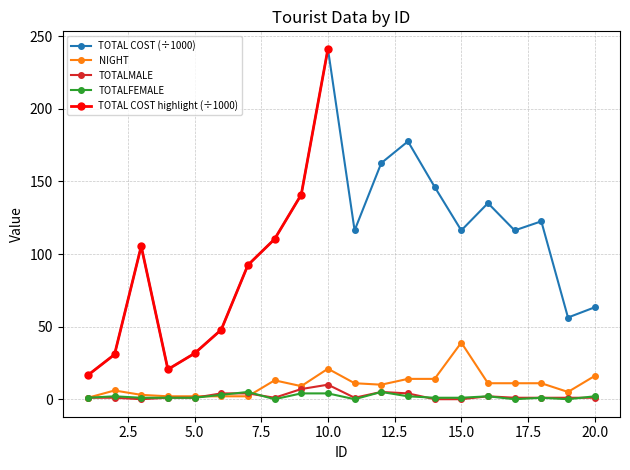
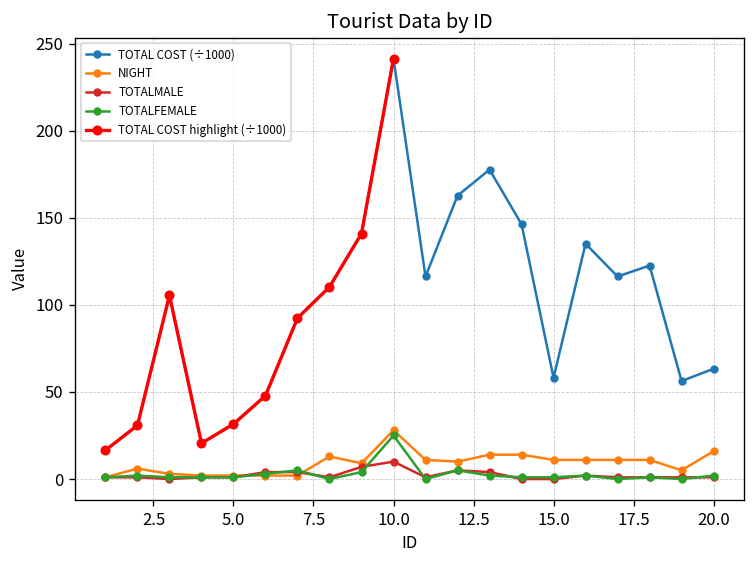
  {
    "TOTAL COST (÷1000)": {
-     "15.0": 116,
+     "15.0": 58,
      "20.0": 63
    },
    "NIGHT": {
-     "10.0": 21,
-     "15.0": 39,
+     "10.0": 28,
+     "15.0": 11,
      "20.0": 16
    },
    "TOTALMALE": {
      "10.0": 10
    },
    "TOTALFEMALE": {
-     "10.0": 4
+     "10.0": 25
    }
  }
